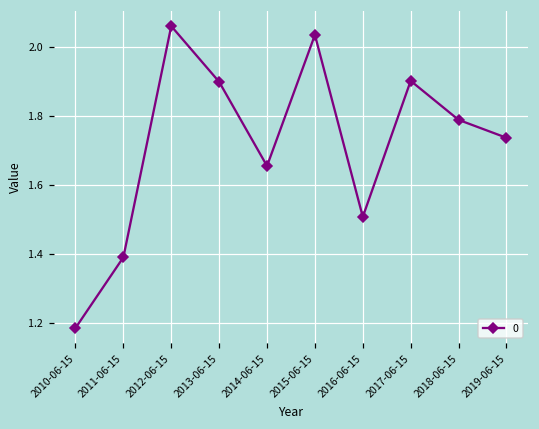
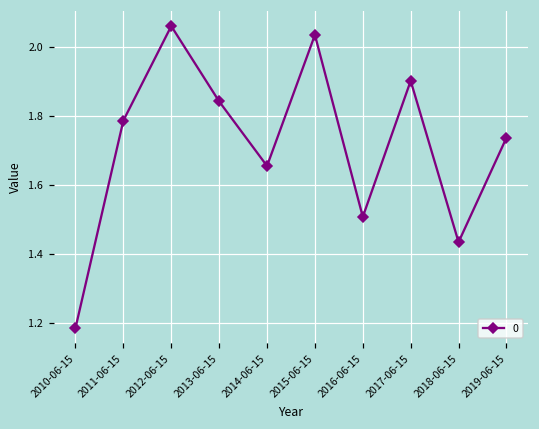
  {
    "2010-06-15": 1.19,
-   "2011-06-15": 1.39,
+   "2011-06-15": 1.79,
    "2012-06-15": 2.06,
-   "2013-06-15": 1.90,
+   "2013-06-15": 1.84,
    "2014-06-15": 1.65,
    "2015-06-15": 2.03,
    "2016-06-15": 1.51,
    "2017-06-15": 1.90,
-   "2018-06-15": 1.79,
+   "2018-06-15": 1.43,
    "2019-06-15": 1.74
  }
